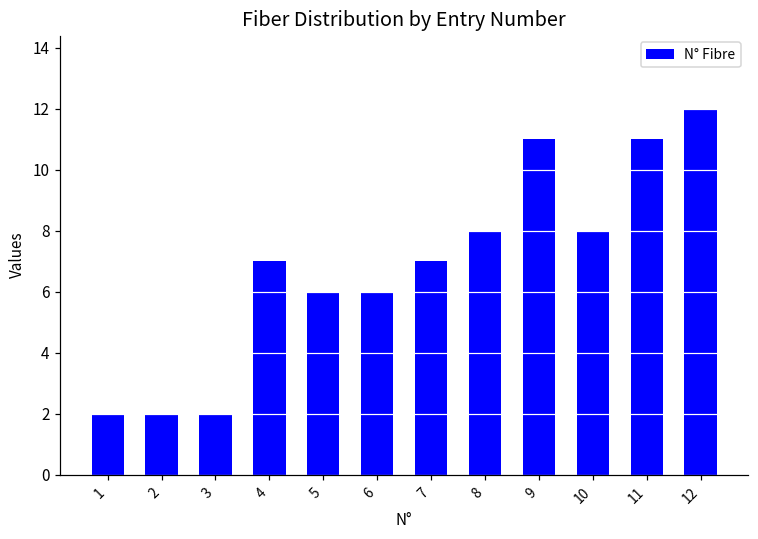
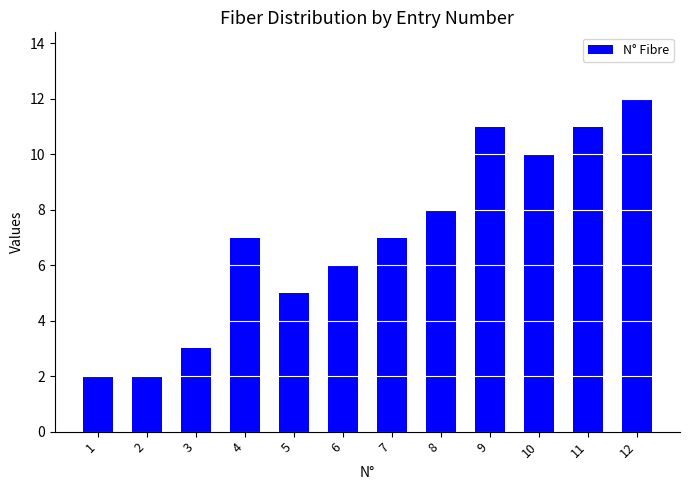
  {
    "1": 2,
    "2": 2,
-   "3": 2,
+   "3": 3,
    "4": 7,
-   "5": 6,
+   "5": 5,
    "6": 6,
    "7": 7,
    "8": 8,
    "9": 11,
-   "10": 8,
+   "10": 10,
    "11": 11,
    "12": 12
  }
